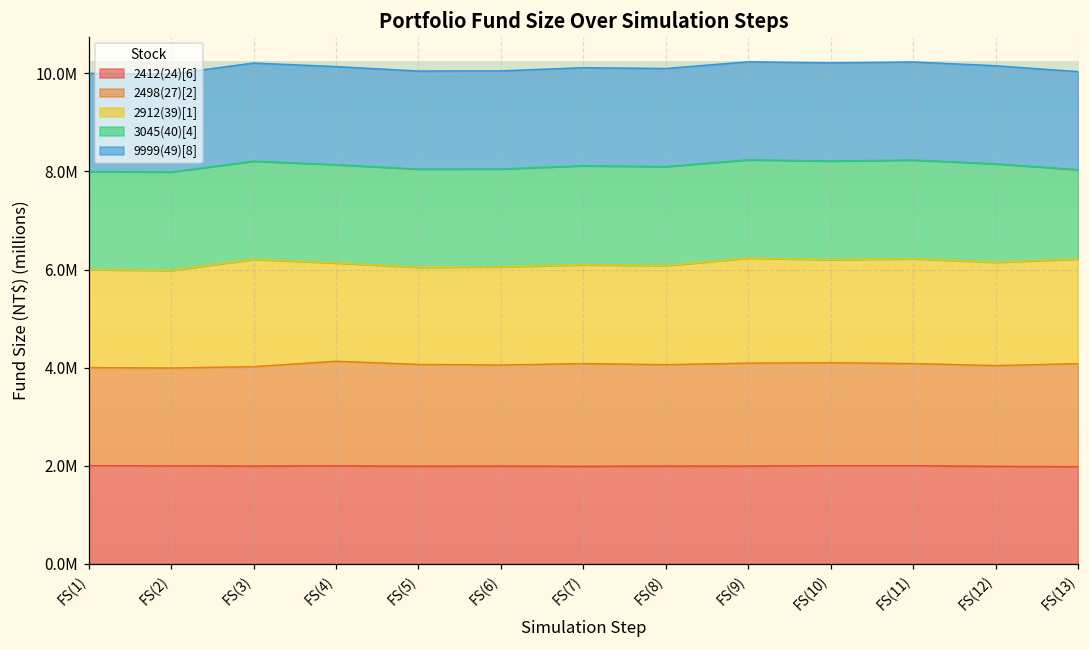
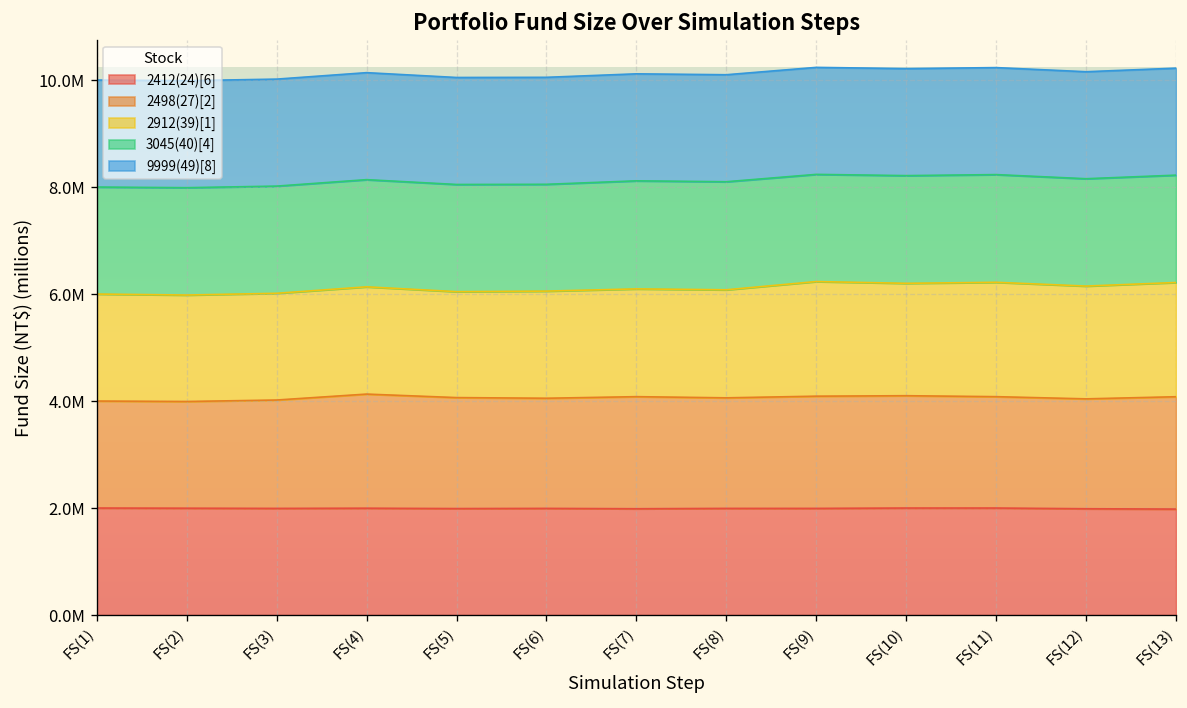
  {
    "2912(39)[1]": {
      "FS(1)": 2000000,
      "FS(2)": 2000000,
-     "FS(3)": 2200000,
+     "FS(3)": 2000000,
      "FS(4)": 2000000,
      "FS(5)": 2000000,
      "FS(6)": 2000000,
      "FS(7)": 2000000,
      "FS(8)": 2000000,
      "FS(9)": 2100000,
      "FS(10)": 2100000,
      "FS(11)": 2100000,
      "FS(12)": 2100000,
      "FS(13)": 2100000
    },
    "3045(40)[4]": {
      "FS(1)": 2000000,
      "FS(2)": 2000000,
      "FS(3)": 2000000,
      "FS(4)": 2000000,
      "FS(5)": 2000000,
      "FS(6)": 2000000,
      "FS(7)": 2000000,
      "FS(8)": 2000000,
      "FS(9)": 2000000,
      "FS(10)": 2000000,
      "FS(11)": 2000000,
      "FS(12)": 2000000,
-     "FS(13)": 1800000
+     "FS(13)": 2000000
    },
    "9999(49)[8]": {
      "FS(1)": 2000000,
      "FS(3)": 2000000,
      "FS(4)": 2000000,
      "FS(5)": 2000000,
      "FS(6)": 2000000,
      "FS(7)": 2000000,
      "FS(8)": 2000000,
      "FS(9)": 2000000,
      "FS(10)": 2000000,
      "FS(11)": 2000000,
      "FS(12)": 2000000,
      "FS(13)": 2000000
    }
  }
